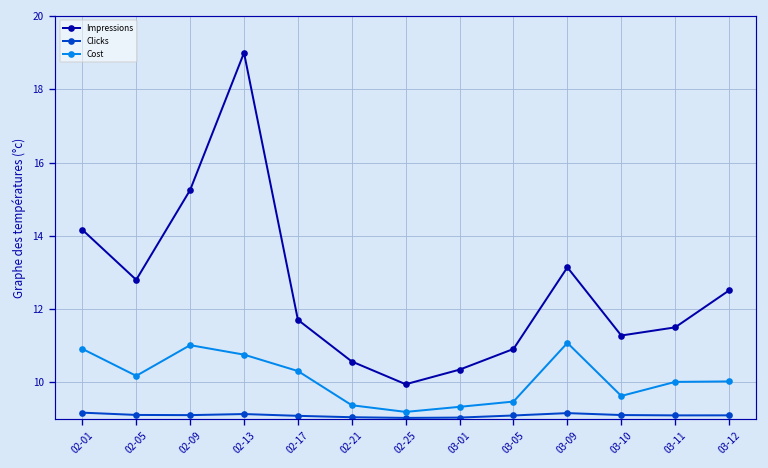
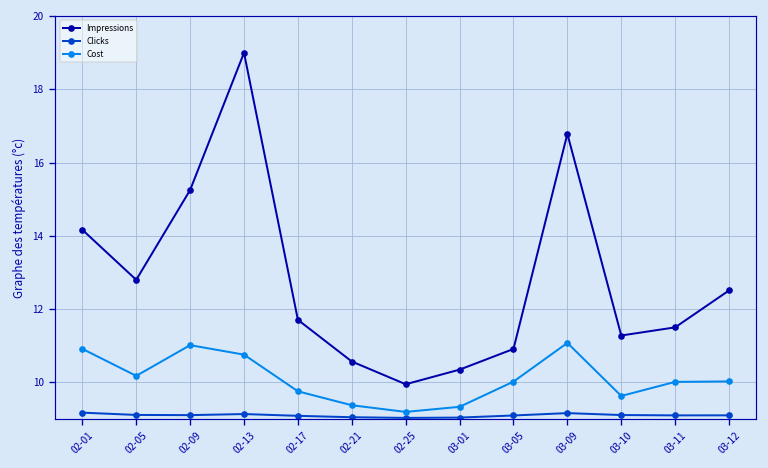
  {
    "Impressions": {
      "02-01": 14.2,
      "02-05": 12.8,
      "02-09": 15.2,
      "02-13": 19.0,
      "02-17": 11.7,
      "02-21": 10.6,
      "02-25": 9.9,
      "03-01": 10.3,
      "03-05": 10.9,
-     "03-09": 13.1,
+     "03-09": 16.8,
      "03-10": 11.3,
      "03-11": 11.5,
      "03-12": 12.5
    },
    "Clicks": {
      "02-01": 9.2,
      "02-05": 9.1,
      "02-09": 9.1,
      "02-13": 9.1,
      "02-17": 9.1,
      "02-21": 9.0,
      "02-25": 9.0,
      "03-01": 9.0,
      "03-05": 9.1,
      "03-09": 9.1,
      "03-10": 9.1,
      "03-11": 9.1,
      "03-12": 9.1
    },
    "Cost": {
      "02-01": 10.9,
      "02-05": 10.2,
      "02-09": 11.0,
      "02-13": 10.7,
-     "02-17": 10.3,
+     "02-17": 9.7,
      "02-21": 9.4,
      "02-25": 9.2,
      "03-01": 9.3,
-     "03-05": 9.5,
+     "03-05": 10.0,
      "03-09": 11.1,
      "03-10": 9.6,
      "03-11": 10.0,
      "03-12": 10.0
    }
  }
